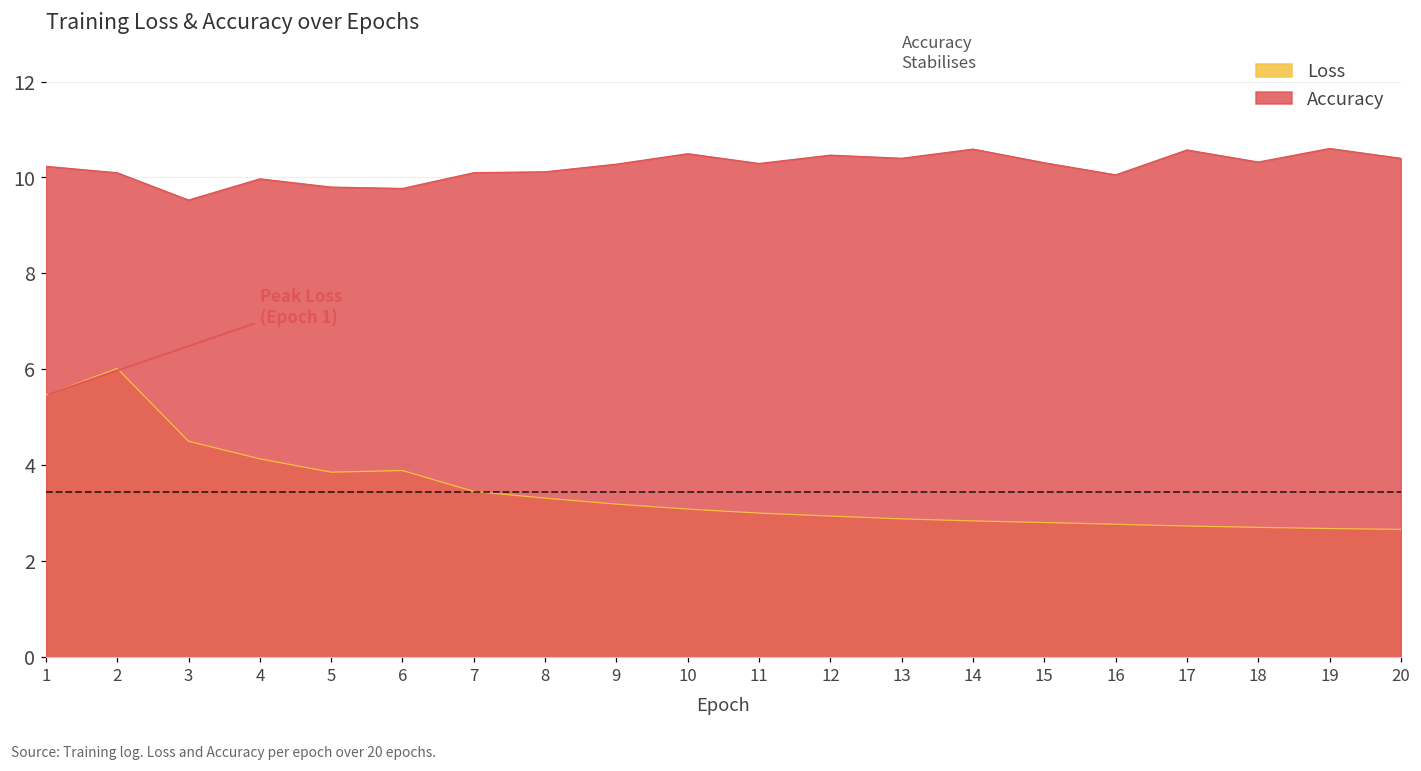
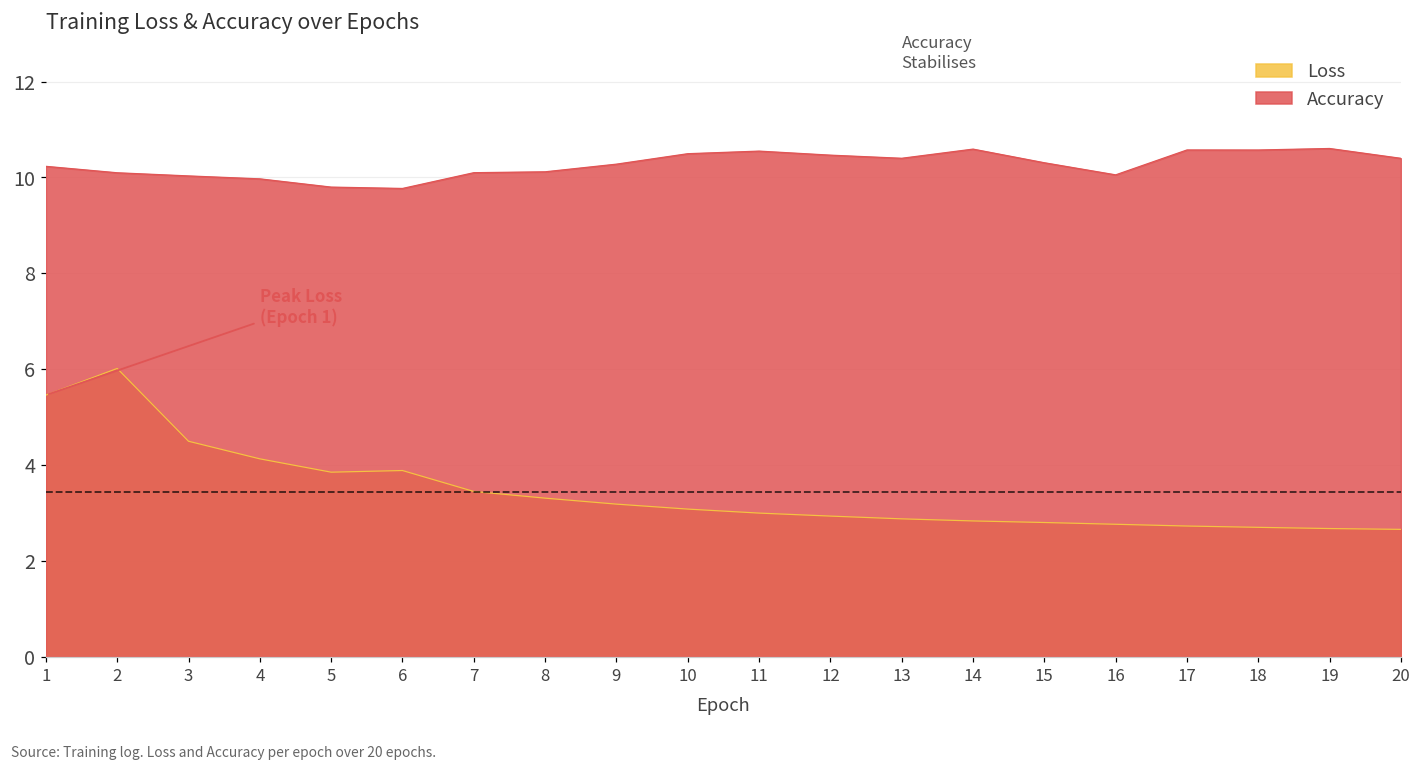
  {
    "Loss": {
      "1": 5.5,
      "2": 6.0,
      "3": 4.5,
      "4": 4.1,
      "5": 3.9,
      "6": 3.9,
      "7": 3.4,
      "8": 3.3,
      "9": 3.2,
      "10": 3.1,
      "11": 3.0,
      "12": 2.9,
      "13": 2.9,
      "14": 2.8,
      "15": 2.8,
      "16": 2.8,
      "17": 2.7,
      "18": 2.7,
      "19": 2.7,
      "20": 2.7
    },
    "Accuracy": {
      "1": 10.2,
      "2": 10.1,
-     "3": 9.5,
+     "3": 10.0,
      "4": 10.0,
      "5": 9.8,
      "6": 9.8,
      "7": 10.1,
      "8": 10.1,
      "9": 10.3,
      "10": 10.5,
-     "11": 10.3,
+     "11": 10.5,
      "12": 10.5,
      "13": 10.4,
      "14": 10.6,
      "15": 10.3,
      "16": 10.1,
      "17": 10.6,
-     "18": 10.3,
+     "18": 10.6,
      "19": 10.6,
      "20": 10.4
    }
  }
